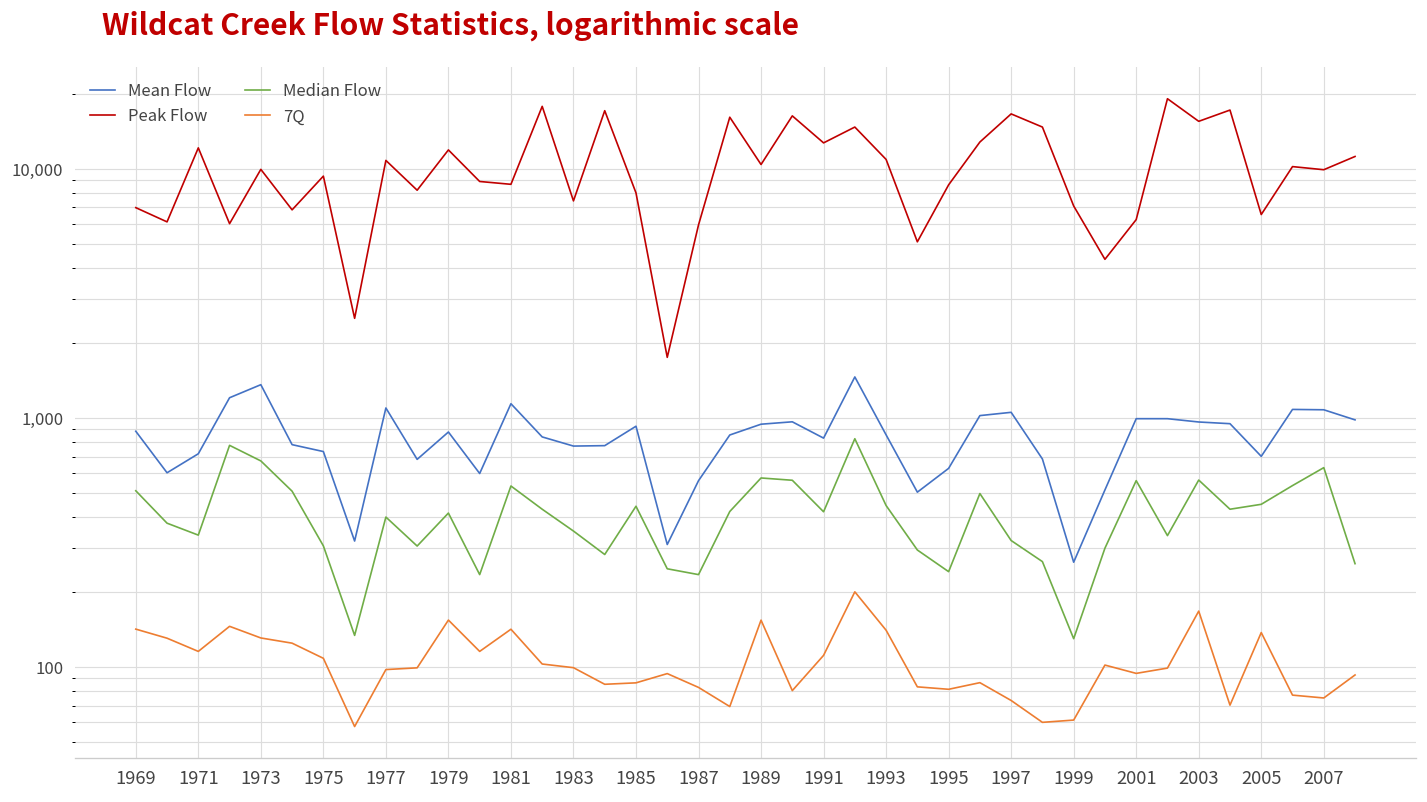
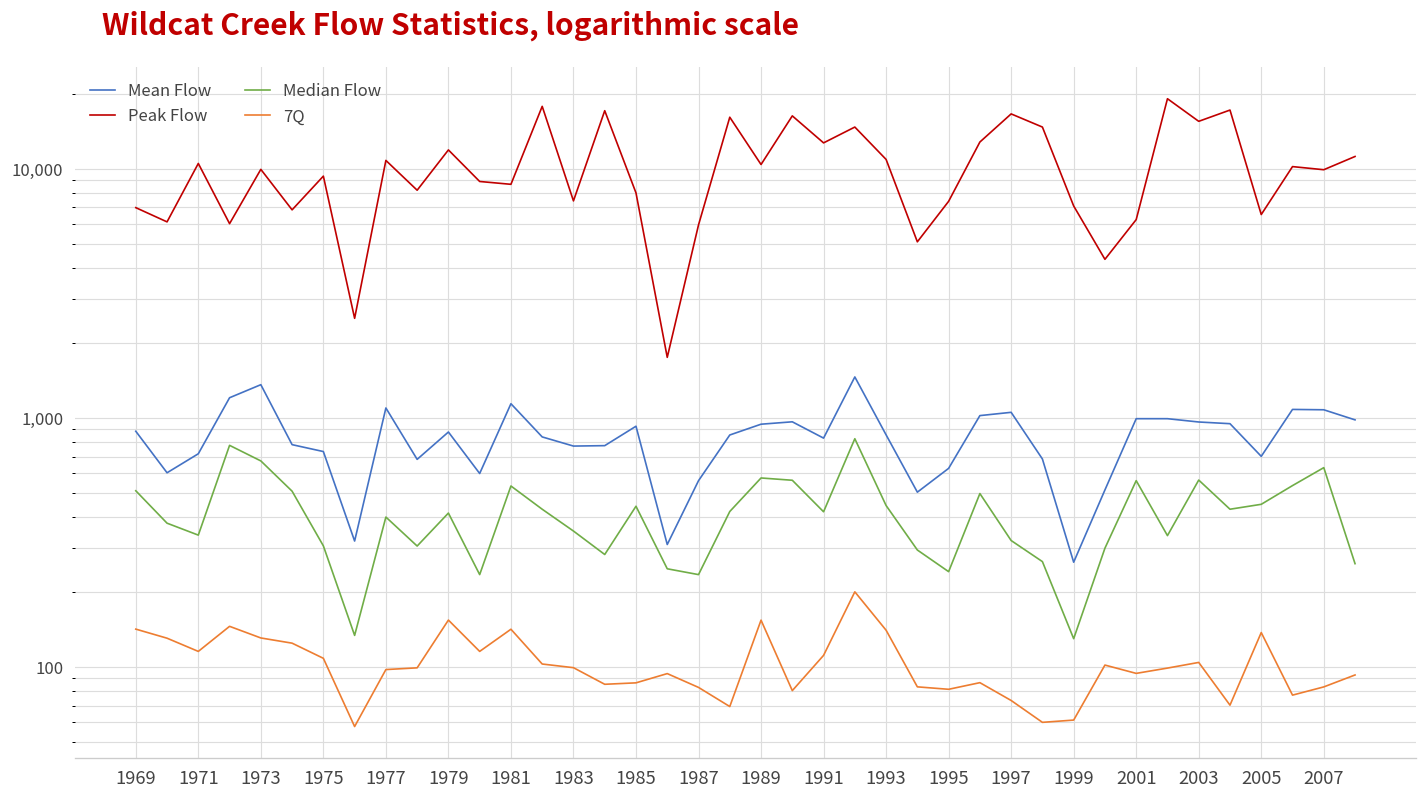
  {
    "Mean Flow": {
      "1969": "880",
      "1971": "720",
      "1973": "1,400",
      "1975": "730",
      "1977": "1,100",
      "1979": "880",
      "1981": "1,100",
      "1983": "770",
      "1985": "900",
      "1987": "560",
      "1989": "900",
      "1991": "830",
      "1993": "860",
      "1995": "630",
      "1997": "1,100",
      "1999": "260",
      "2001": "1,000",
      "2003": "1,000",
      "2005": "700",
      "2007": "1,100"
    },
    "Peak Flow": {
      "1969": "7,000",
-     "1971": "12,000",
+     "1971": "11,000",
      "1973": "10,000",
      "1975": "9,000",
      "1977": "11,000",
      "1979": "12,000",
      "1981": "8,700",
      "1983": "7,400",
      "1985": "8,000",
      "1987": "6,000",
      "1989": "10,000",
      "1991": "13,000",
      "1993": "11,000",
-     "1995": "8,600",
+     "1995": "7,400",
      "1997": "17,000",
      "1999": "7,100",
      "2001": "6,300",
      "2003": "16,000",
      "2005": "6,600",
      "2007": "10,000"
    },
    "Median Flow": {
      "1969": "510",
      "1971": "340",
      "1973": "670",
      "1975": "310",
      "1977": "400",
      "1979": "420",
      "1981": "530",
      "1983": "350",
      "1985": "440",
      "1987": "240",
      "1989": "570",
      "1991": "420",
      "1993": "450",
      "1995": "240",
      "1997": "320",
      "1999": "130",
      "2001": "560",
      "2003": "560",
      "2005": "450",
      "2007": "630"
    },
    "7Q": {
      "1969": "140",
      "1971": "120",
      "1973": "130",
      "1975": "110",
      "1977": "100",
      "1979": "150",
      "1981": "140",
      "1983": "100",
      "1985": "86",
      "1987": "83",
      "1989": "150",
      "1991": "110",
      "1993": "140",
      "1995": "81",
      "1997": "73",
      "1999": "61",
      "2001": "90",
-     "2003": "170",
+     "2003": "100",
      "2005": "140",
-     "2007": "75"
+     "2007": "83"
    }
  }
